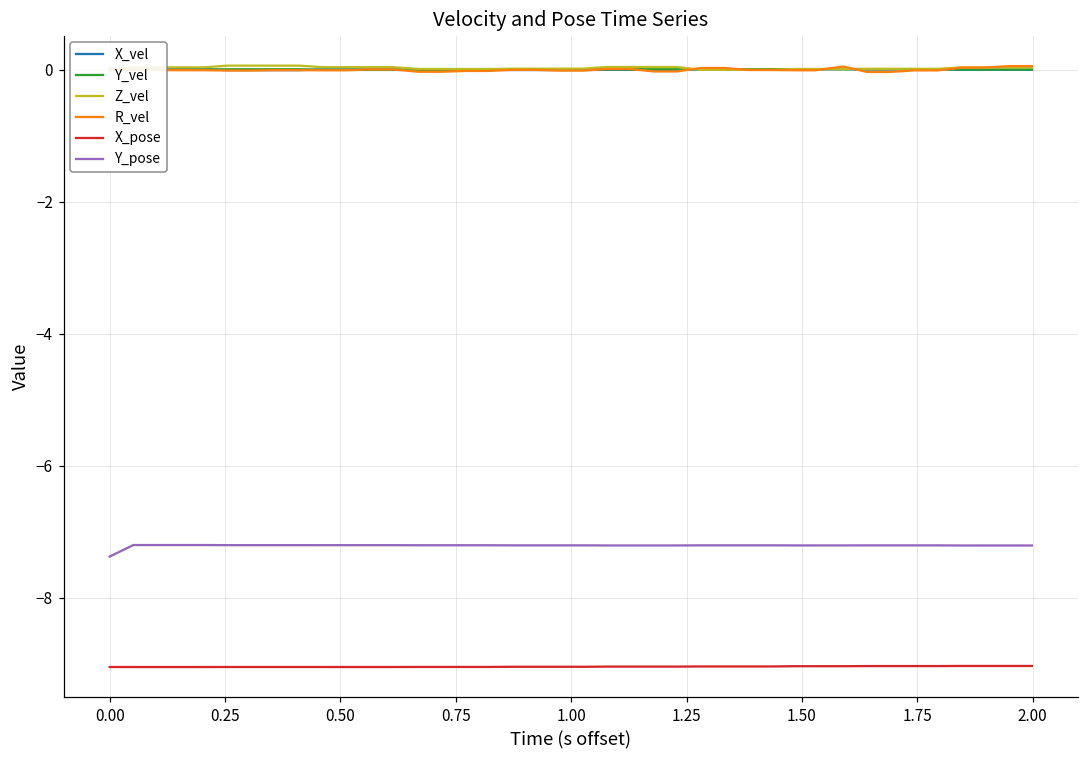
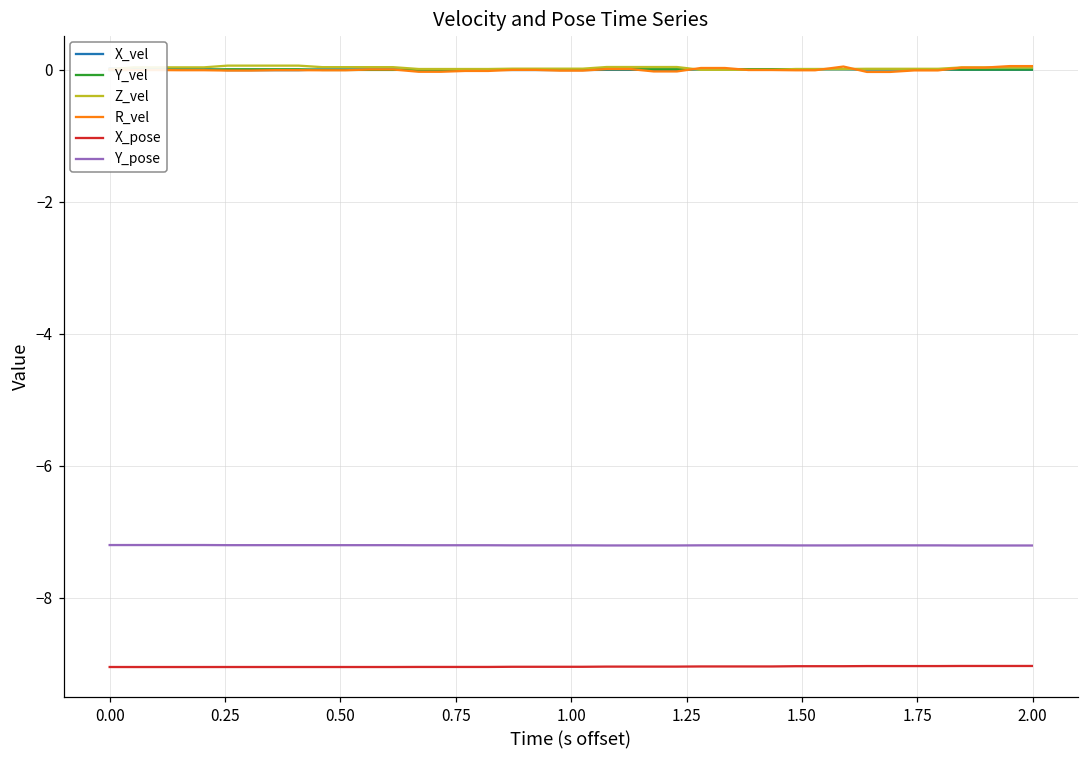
  {
    "X_pose": {
      "0.00": -9.0
    },
    "Y_pose": {
-     "0.00": -7.4
+     "0.00": -7.2
    }
  }
